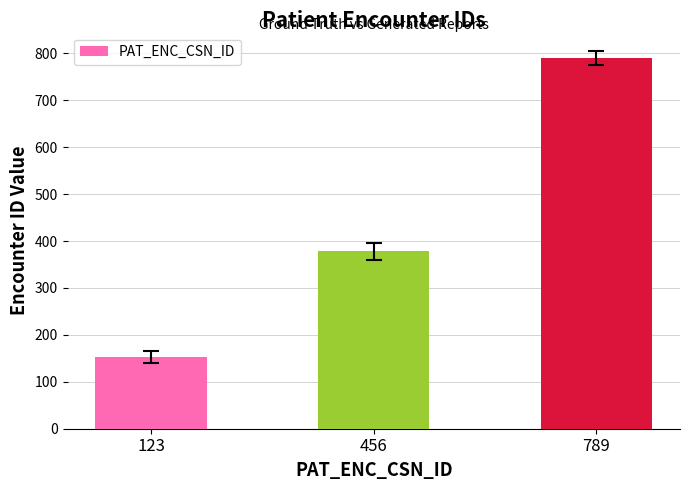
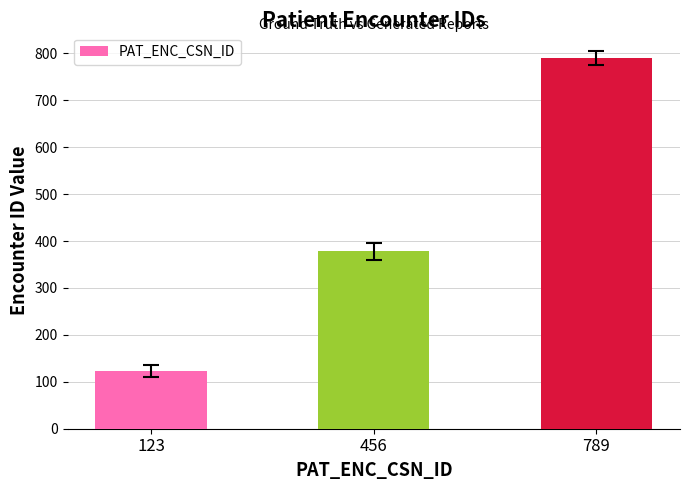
  {
    "PAT_ENC_CSN_ID": {
-     "123": 150,
+     "123": 120,
      "456": 380,
      "789": 790
    }
  }
